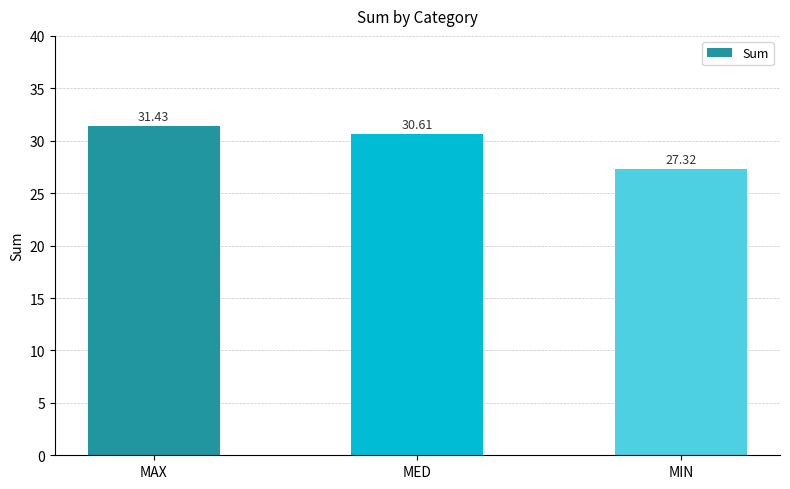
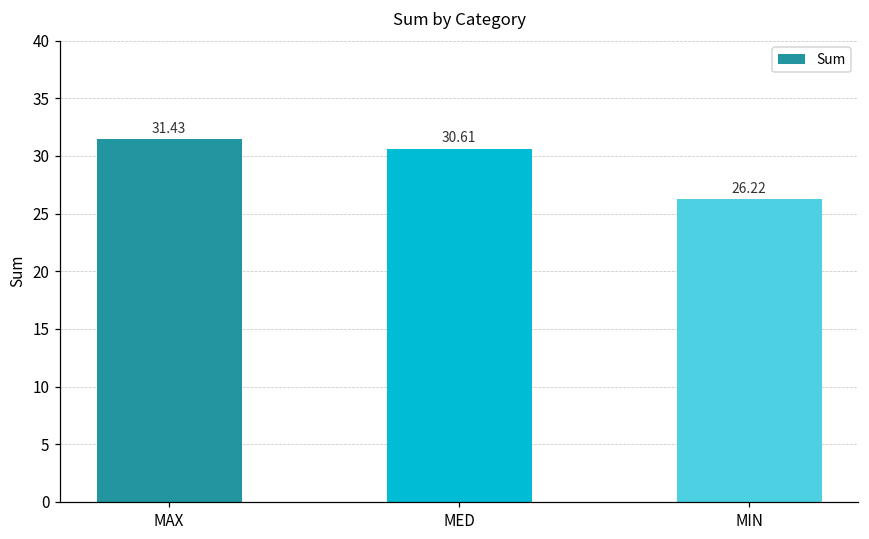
  {
    "MAX": 31.43,
    "MED": 30.61,
-   "MIN": 27.32
+   "MIN": 26.22
  }
